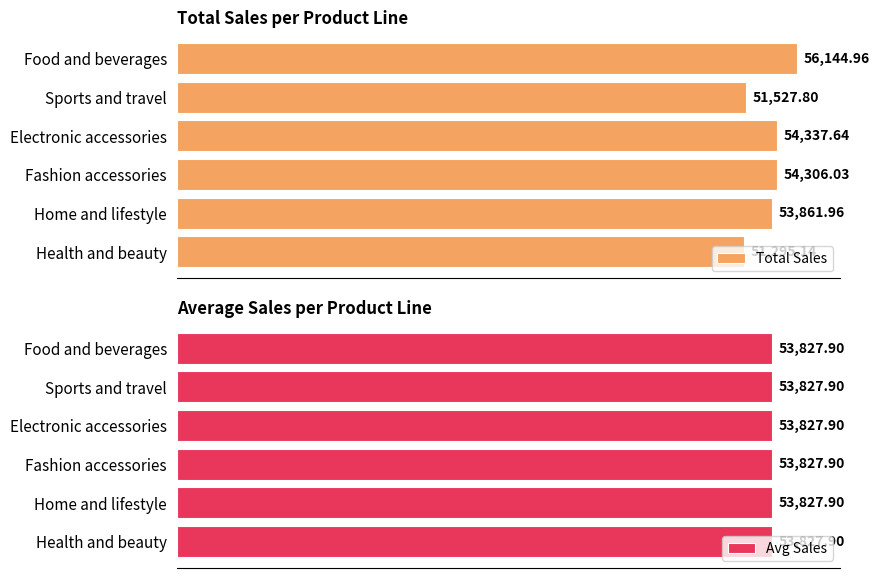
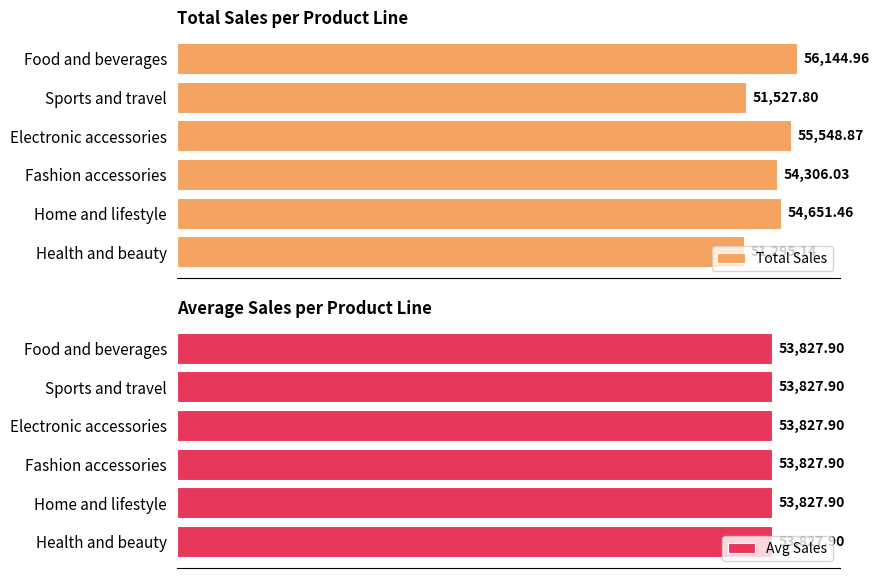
  {
    "Total Sales per Product Line": {
      "Food and beverages": "56,144.96",
      "Sports and travel": "51,527.80",
-     "Electronic accessories": "54,337.64",
+     "Electronic accessories": "55,548.87",
      "Fashion accessories": "54,306.03",
-     "Home and lifestyle": "53,861.96"
+     "Home and lifestyle": "54,651.46"
    },
    "Average Sales per Product Line": {
      "Food and beverages": "53,827.90",
      "Sports and travel": "53,827.90",
      "Electronic accessories": "53,827.90",
      "Fashion accessories": "53,827.90",
      "Home and lifestyle": "53,827.90"
    }
  }
